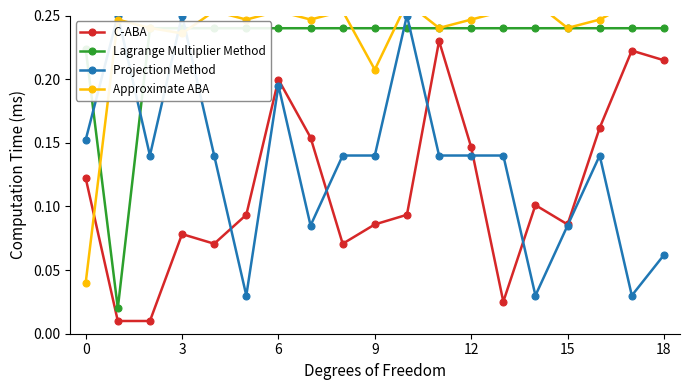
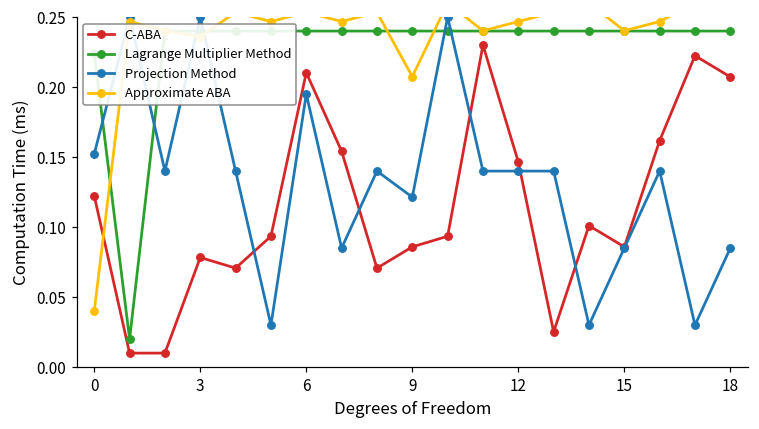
  {
    "C-ABA": {
      "0": 0.122,
      "3": 0.078,
-     "6": 0.200,
+     "6": 0.210,
      "9": 0.086,
      "12": 0.147,
-     "18": 0.215
+     "18": 0.207
    },
    "Lagrange Multiplier Method": {
      "6": 0.240,
      "9": 0.240,
      "12": 0.240,
      "18": 0.240
    },
    "Projection Method": {
      "0": 0.152,
      "3": 0.250,
      "6": 0.195,
-     "9": 0.140,
+     "9": 0.121,
      "12": 0.140,
-     "18": 0.062
+     "18": 0.085
    },
    "Approximate ABA": {
      "0": 0.040,
      "9": 0.207,
      "12": 0.247
    }
  }
